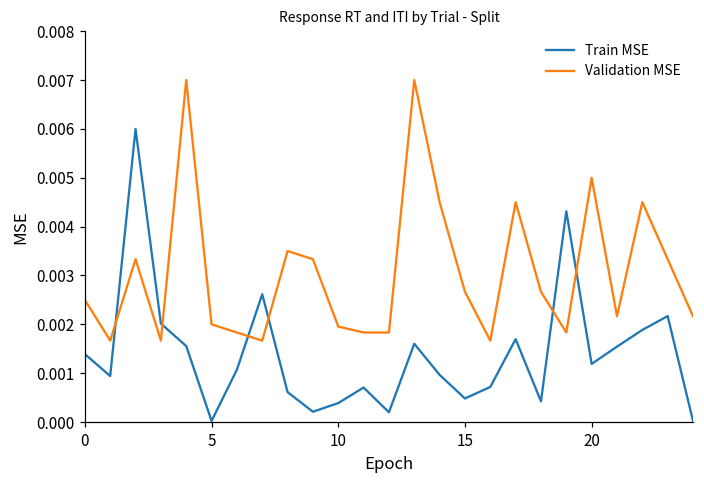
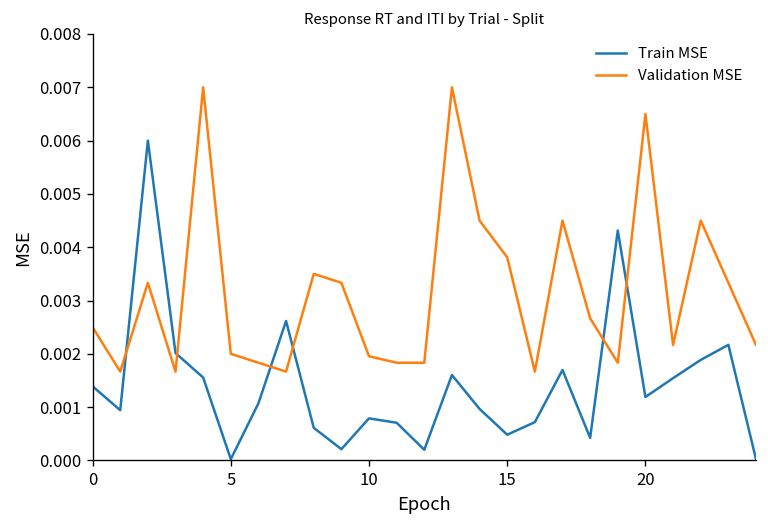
  {
    "Train MSE": {
      "0": 0.0014,
      "5": 0.0000,
-     "10": 0.0004,
+     "10": 0.0008,
      "15": 0.0005,
      "20": 0.0012
    },
    "Validation MSE": {
      "0": 0.0025,
      "5": 0.0020,
      "10": 0.0020,
-     "15": 0.0027,
-     "20": 0.0050
+     "15": 0.0038,
+     "20": 0.0065
    }
  }
